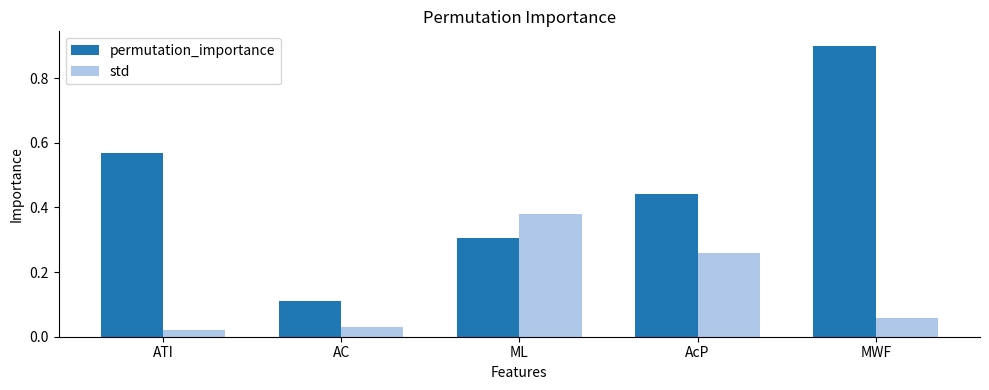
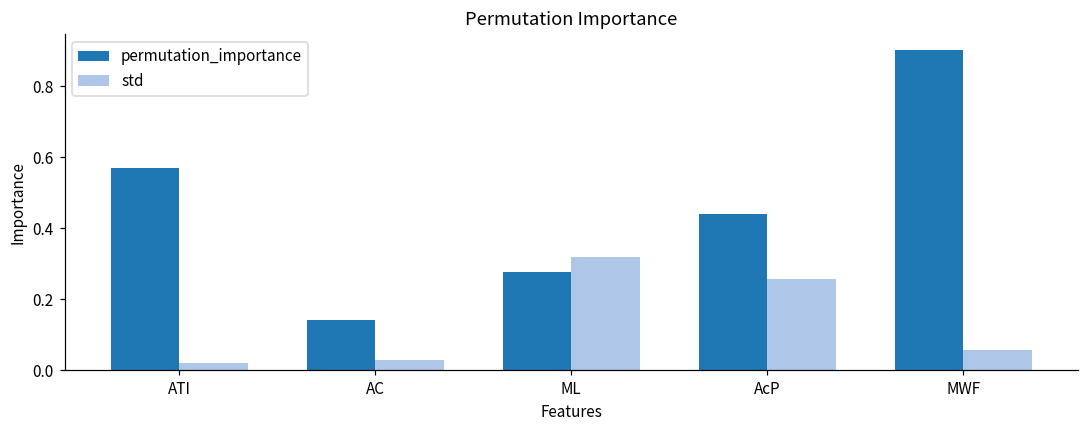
  {
    "permutation_importance": {
      "ATI": 0.57,
-     "AC": 0.11,
-     "ML": 0.31,
+     "AC": 0.14,
+     "ML": 0.28,
      "AcP": 0.44,
      "MWF": 0.90
    },
    "std": {
      "ATI": 0.02,
      "AC": 0.03,
-     "ML": 0.38,
+     "ML": 0.32,
      "AcP": 0.26,
      "MWF": 0.06
    }
  }
